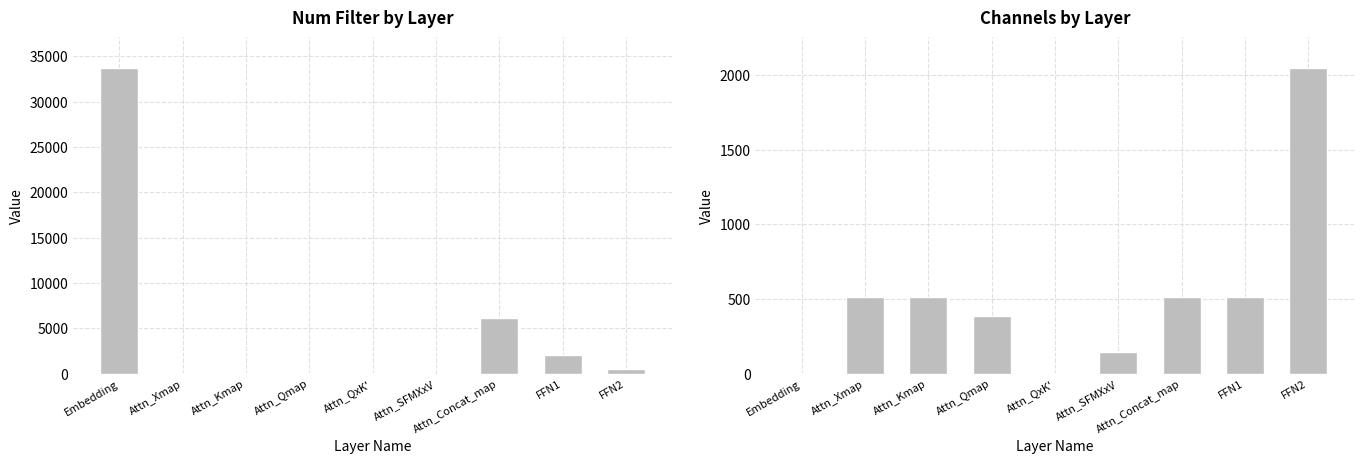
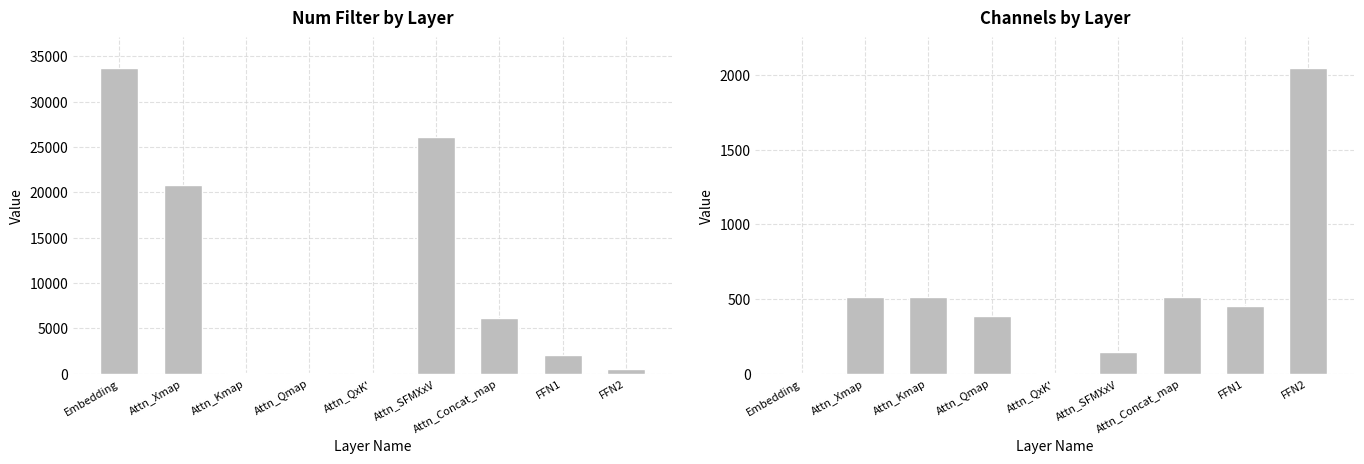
  {
    "Num Filter by Layer": {
      "Embedding": 34000,
-     "Attn_Xmap": 0,
-     "Attn_SFMXxV": 0,
+     "Attn_Xmap": 21000,
+     "Attn_SFMXxV": 26000,
      "Attn_Concat_map": 6000,
      "FFN1": 2000,
      "FFN2": 1000
    },
    "Channels by Layer": {
      "Attn_Xmap": 510,
      "Attn_Kmap": 510,
      "Attn_Qmap": 390,
      "Attn_SFMXxV": 140,
      "Attn_Concat_map": 510,
-     "FFN1": 510,
+     "FFN1": 460,
      "FFN2": 2050
    }
  }
